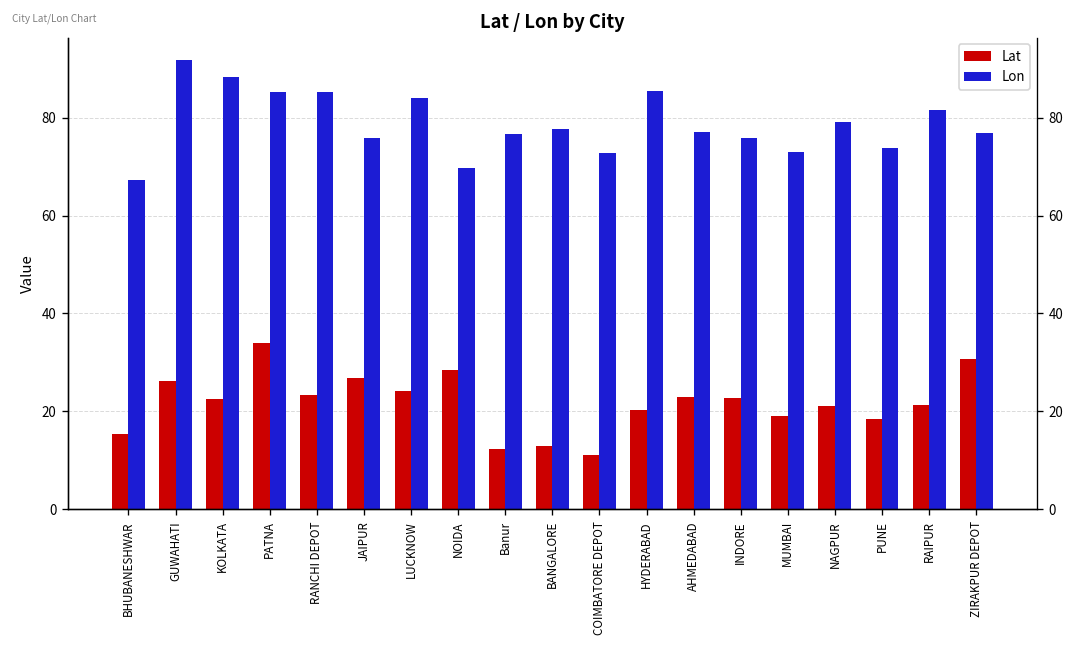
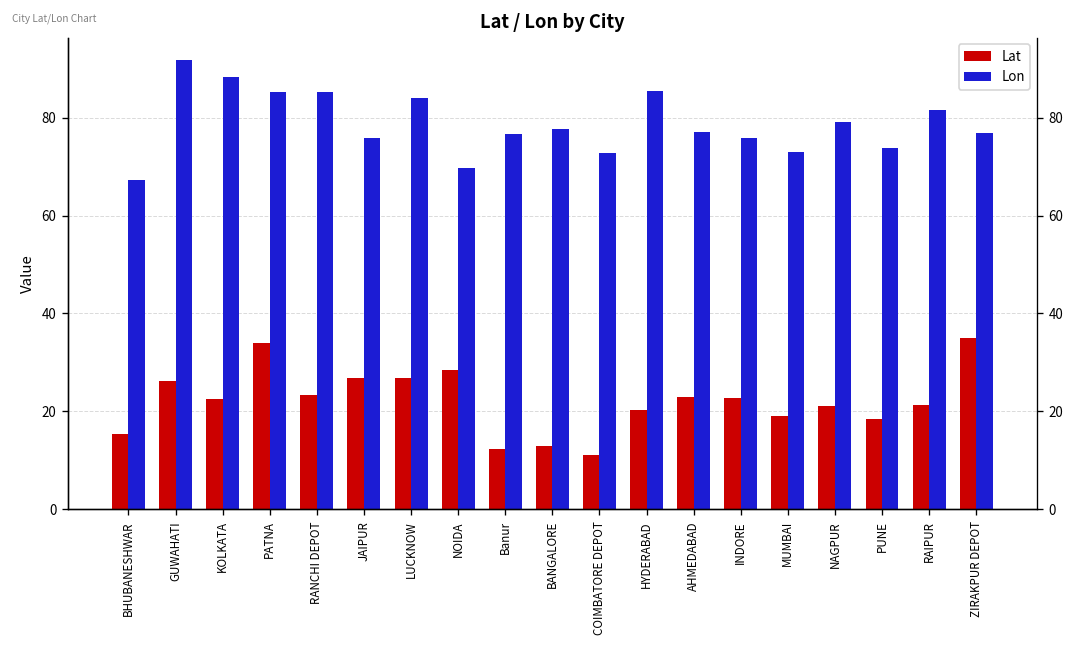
  {
    "Lat": {
      "BHUBANESHWAR": 15,
      "GUWAHATI": 26,
      "KOLKATA": 23,
      "PATNA": 34,
      "RANCHI DEPOT": 23,
      "JAIPUR": 27,
-     "LUCKNOW": 24,
+     "LUCKNOW": 27,
      "NOIDA": 29,
      "Banur": 12,
      "BANGALORE": 13,
      "COIMBATORE DEPOT": 11,
      "HYDERABAD": 20,
      "AHMEDABAD": 23,
      "INDORE": 23,
      "MUMBAI": 19,
      "NAGPUR": 21,
      "PUNE": 19,
      "RAIPUR": 21,
-     "ZIRAKPUR DEPOT": 31
+     "ZIRAKPUR DEPOT": 35
    },
    "Lon": {
      "BHUBANESHWAR": 67,
      "GUWAHATI": 92,
      "KOLKATA": 88,
      "PATNA": 85,
      "RANCHI DEPOT": 85,
      "JAIPUR": 76,
      "LUCKNOW": 84,
      "NOIDA": 70,
      "Banur": 77,
      "BANGALORE": 78,
      "COIMBATORE DEPOT": 73,
      "HYDERABAD": 85,
      "AHMEDABAD": 77,
      "INDORE": 76,
      "MUMBAI": 73,
      "NAGPUR": 79,
      "PUNE": 74,
      "RAIPUR": 82,
      "ZIRAKPUR DEPOT": 77
    }
  }
